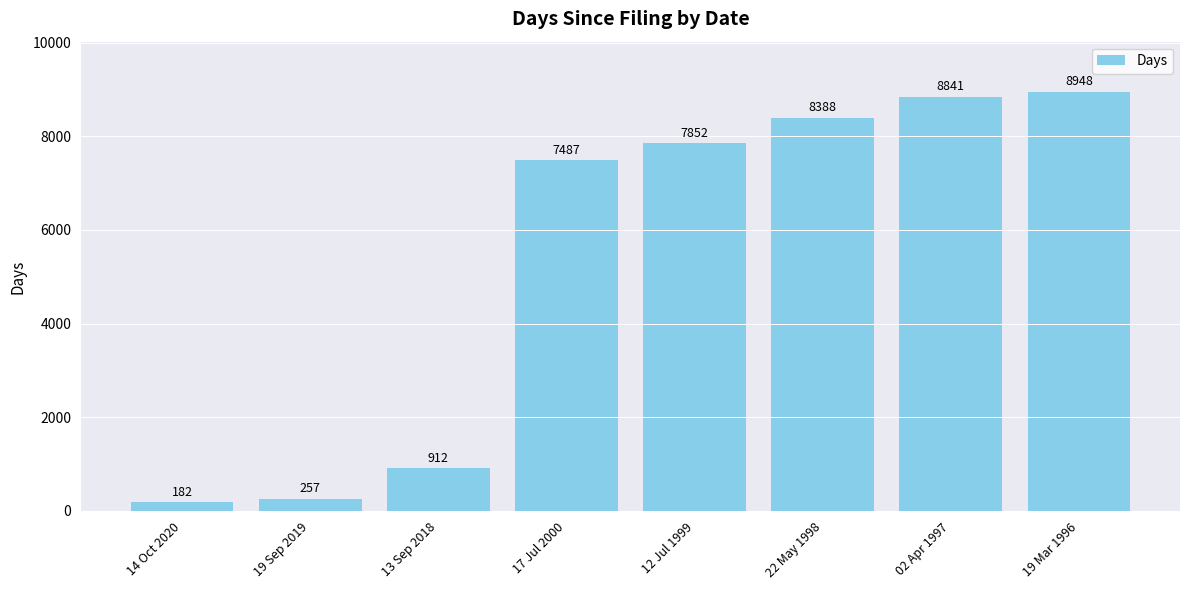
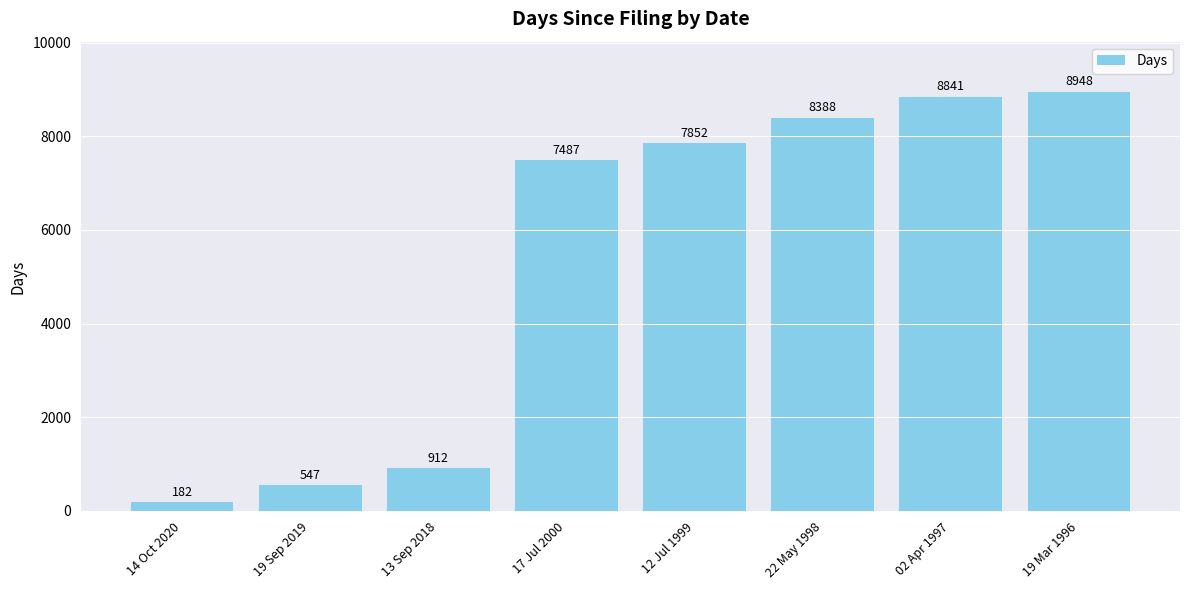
  {
    "14 Oct 2020": 182,
-   "19 Sep 2019": 257,
+   "19 Sep 2019": 547,
    "13 Sep 2018": 912,
    "17 Jul 2000": 7487,
    "12 Jul 1999": 7852,
    "22 May 1998": 8388,
    "02 Apr 1997": 8841,
    "19 Mar 1996": 8948
  }
